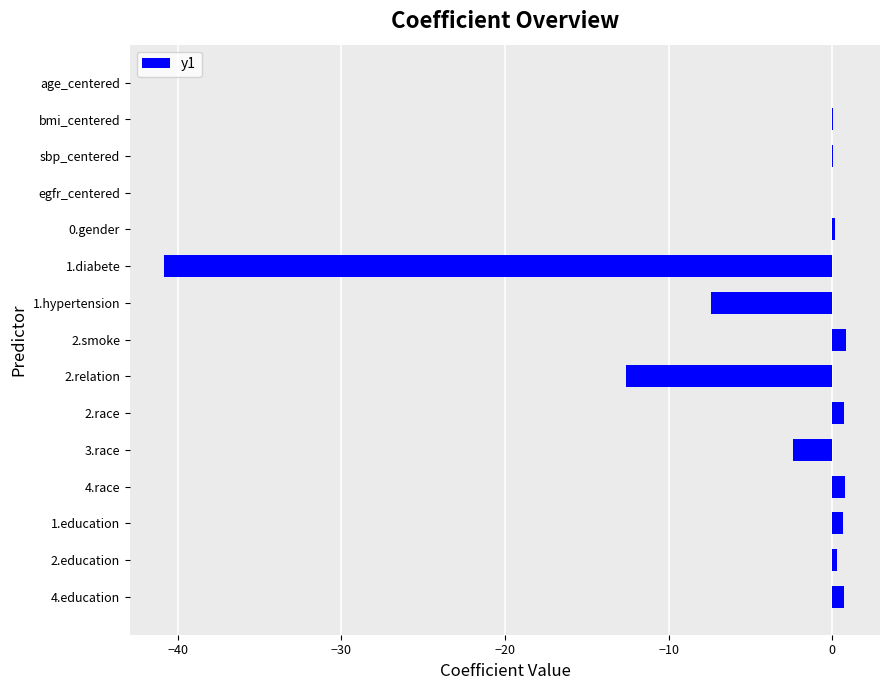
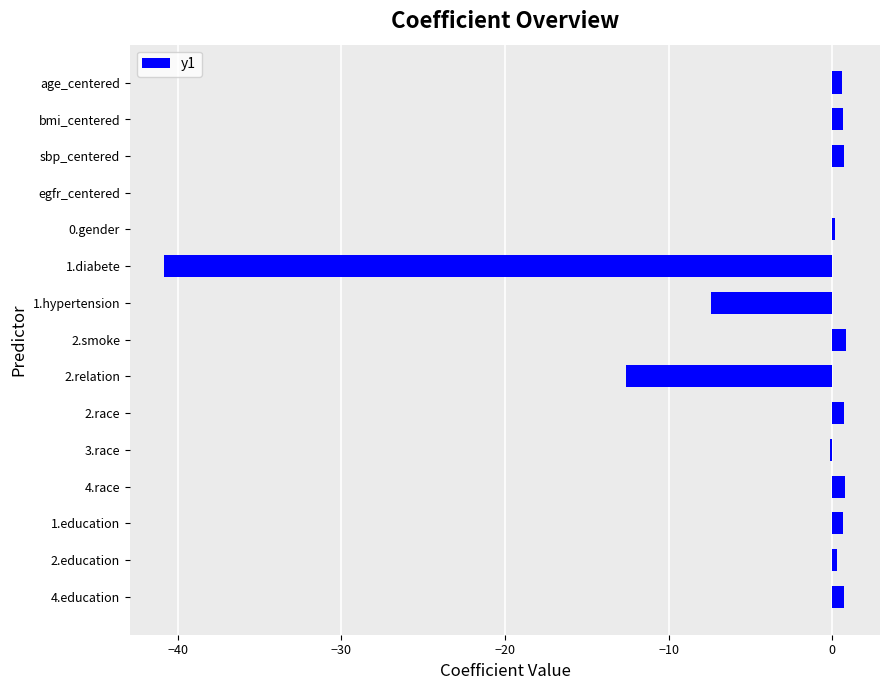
  {
-   "age_centered": 0.0,
-   "bmi_centered": 0.1,
-   "sbp_centered": 0.0,
+   "age_centered": 0.6,
+   "bmi_centered": 0.6,
+   "sbp_centered": 0.7,
    "0.gender": 0.2,
    "1.diabete": -40.8,
    "1.hypertension": -7.4,
    "2.smoke": 0.8,
    "2.relation": -12.6,
    "2.race": 0.7,
-   "3.race": -2.4,
+   "3.race": -0.2,
    "4.race": 0.8,
    "1.education": 0.7,
    "2.education": 0.3,
    "4.education": 0.7
  }
